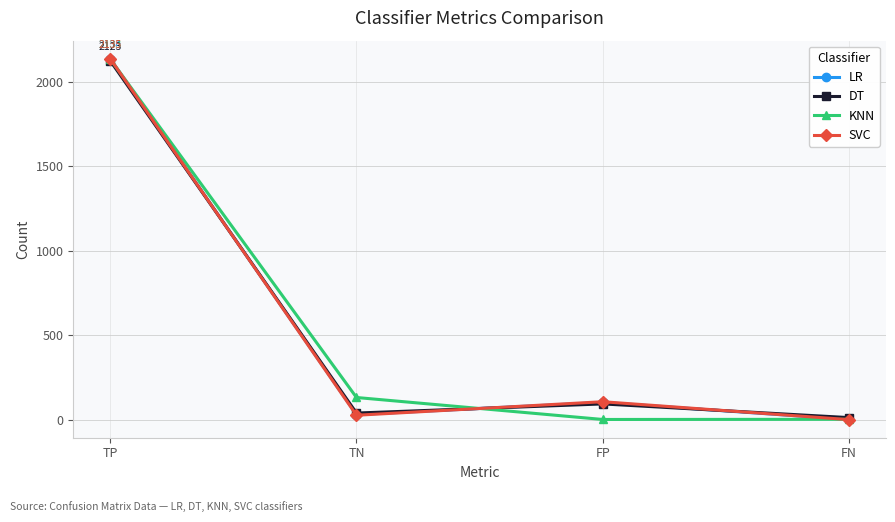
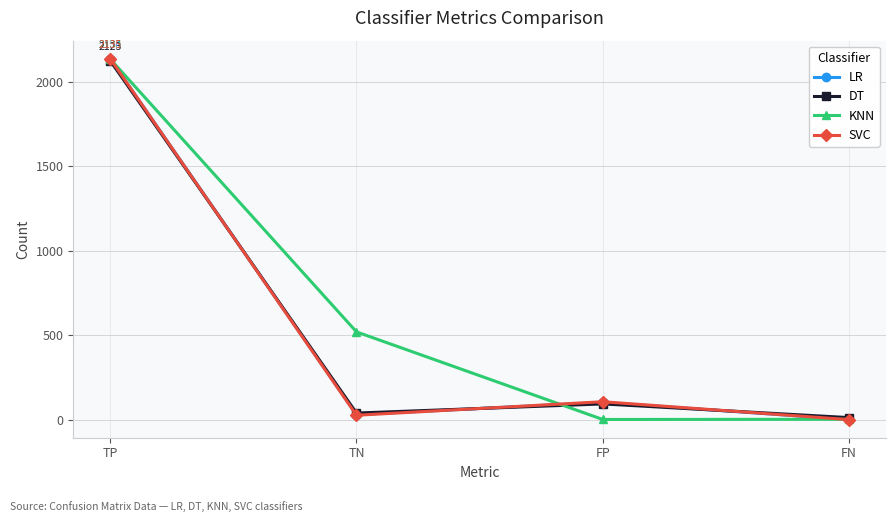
  {
    "KNN": {
-     "TN": 130,
+     "TN": 520,
      "FP": 0
    }
  }
